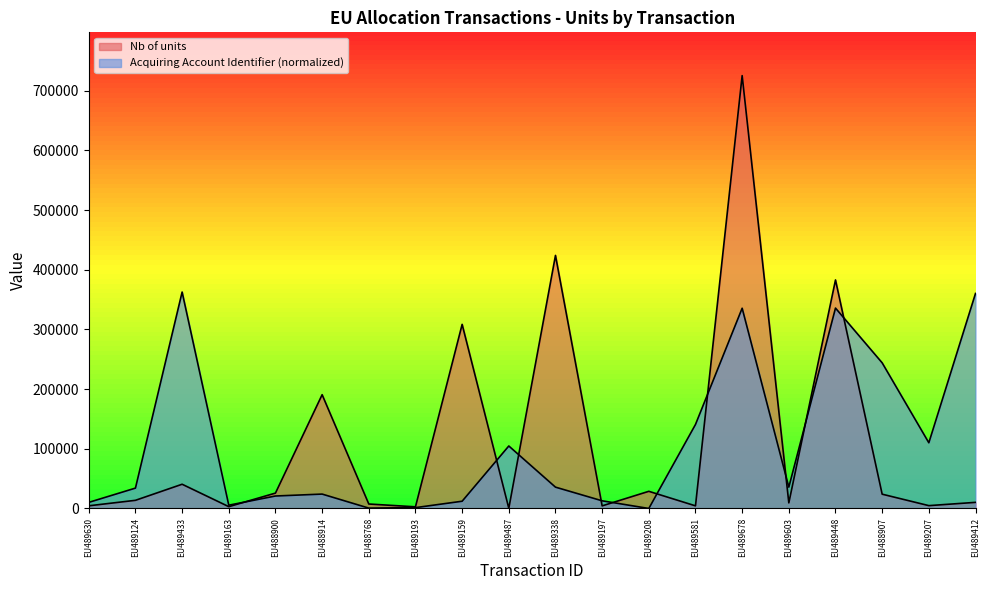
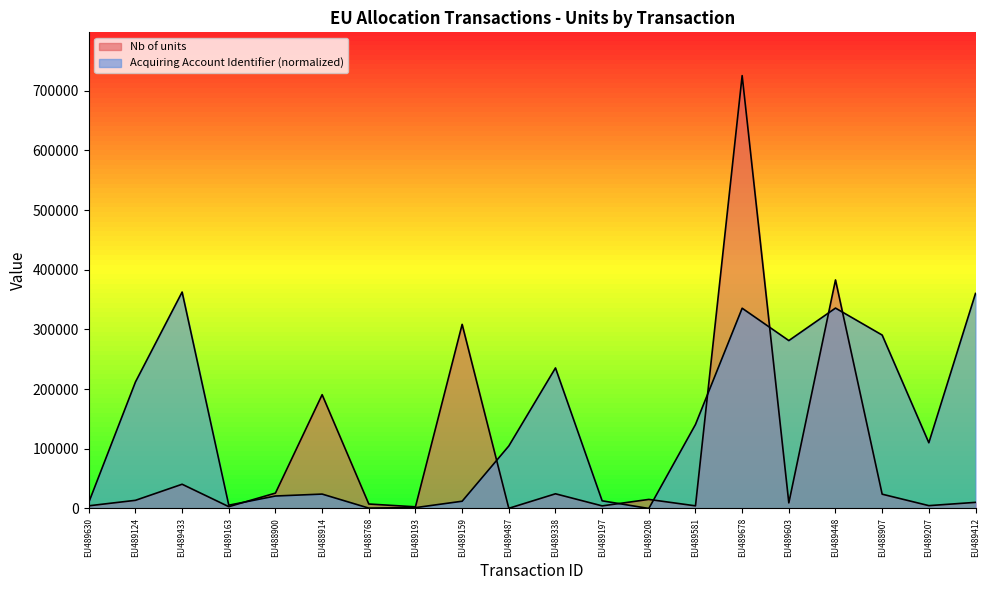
  {
    "Nb of units": {
      "EU489630": 0,
      "EU489124": 10000,
      "EU489433": 40000,
      "EU488900": 30000,
      "EU488914": 190000,
      "EU488768": 10000,
      "EU489159": 310000,
      "EU489487": 0,
-     "EU489338": 420000,
+     "EU489338": 20000,
      "EU489197": 0,
-     "EU489208": 30000,
+     "EU489208": 20000,
      "EU489581": 0,
      "EU489678": 730000,
      "EU489603": 10000,
      "EU489448": 380000,
      "EU488907": 20000,
      "EU489207": 0,
      "EU489412": 10000
    },
    "Acquiring Account Identifier (normalized)": {
      "EU489630": 10000,
-     "EU489124": 30000,
+     "EU489124": 210000,
      "EU489433": 360000,
      "EU488900": 20000,
      "EU488914": 20000,
      "EU488768": 0,
      "EU489159": 10000,
      "EU489487": 100000,
-     "EU489338": 40000,
+     "EU489338": 240000,
      "EU489197": 10000,
      "EU489208": 0,
      "EU489581": 140000,
      "EU489678": 340000,
-     "EU489603": 40000,
+     "EU489603": 280000,
      "EU489448": 340000,
-     "EU488907": 240000,
+     "EU488907": 290000,
      "EU489207": 110000,
      "EU489412": 360000
    }
  }
